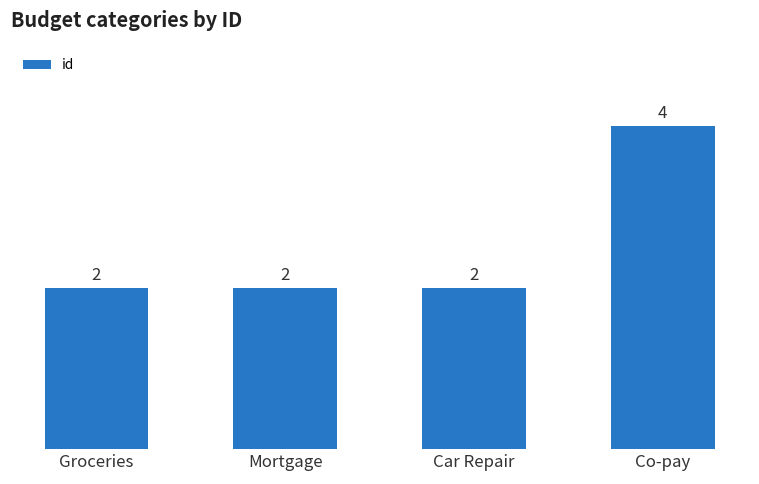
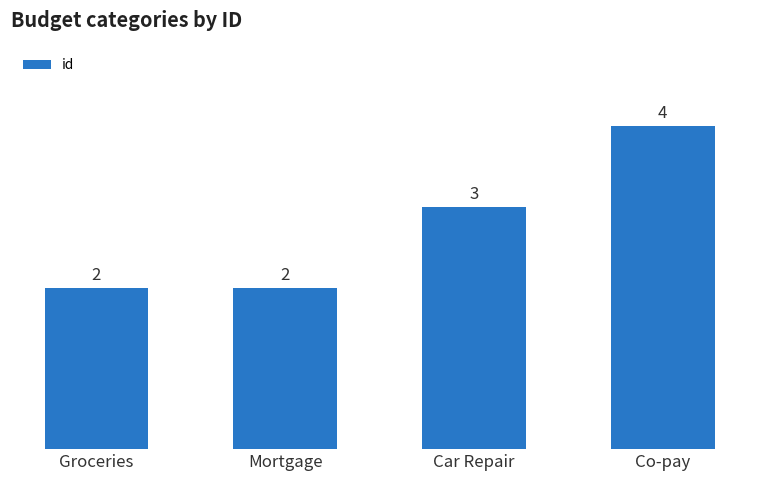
  {
    "Groceries": 2,
    "Mortgage": 2,
-   "Car Repair": 2,
+   "Car Repair": 3,
    "Co-pay": 4
  }
